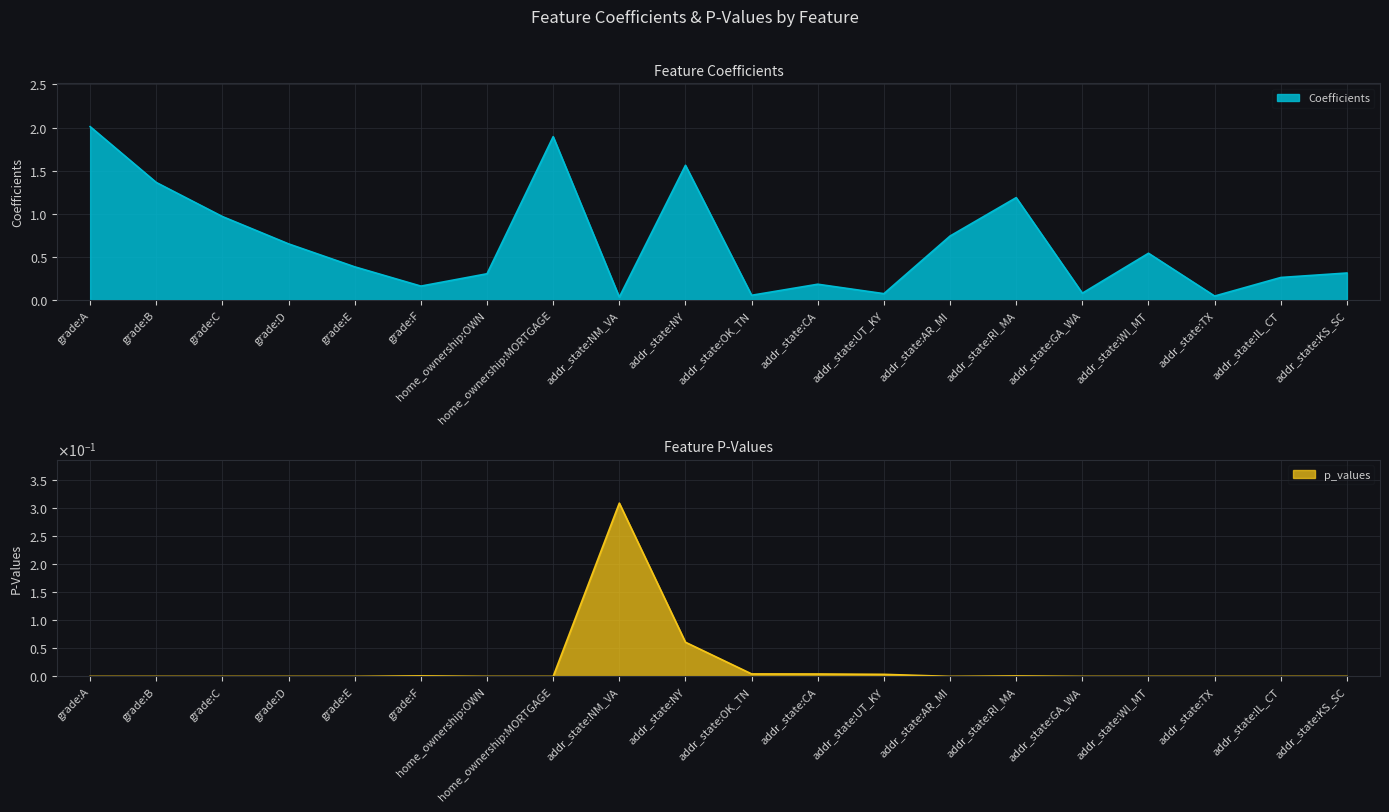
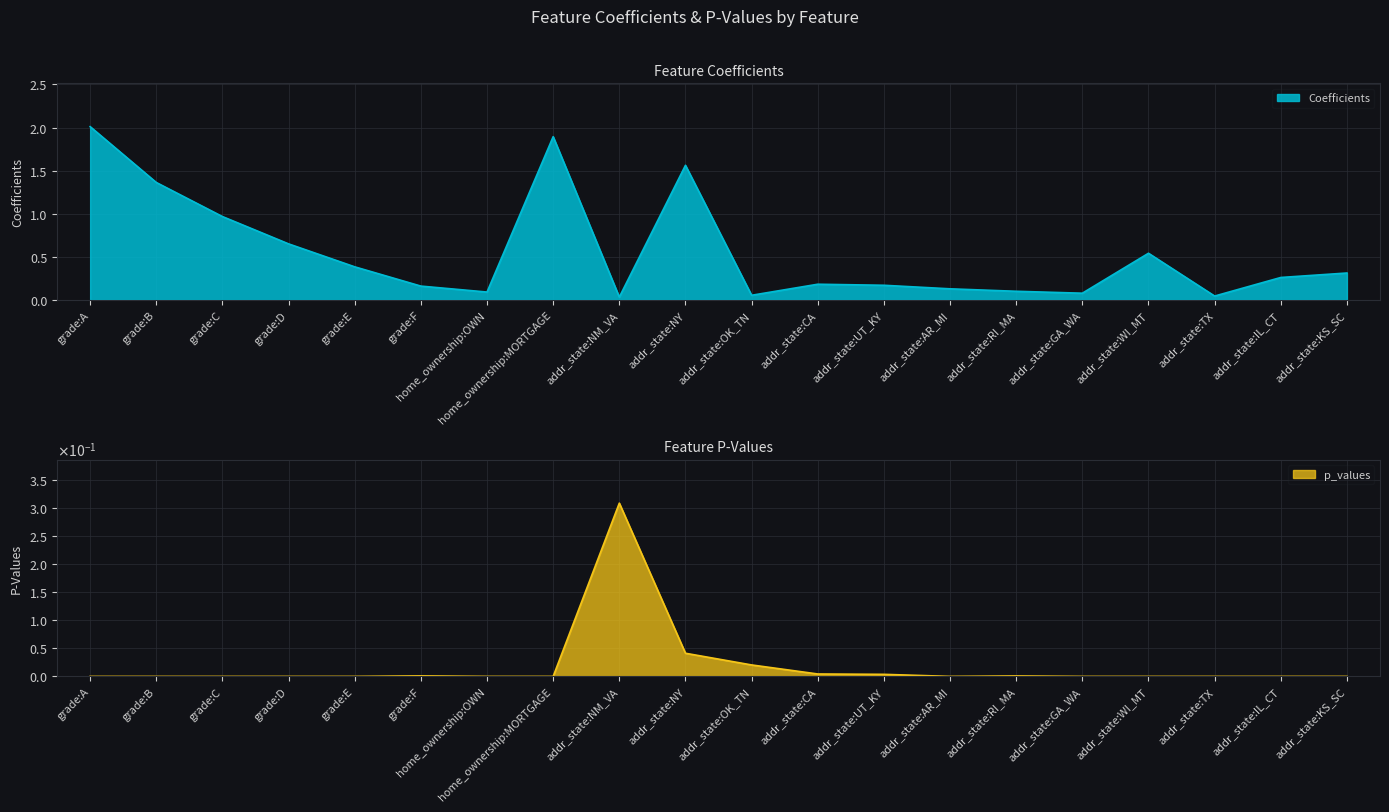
  {
    "Feature Coefficients": {
      "grade:A": 2.0,
      "grade:B": 1.4,
      "grade:C": 1.0,
      "grade:D": 0.7,
      "grade:E": 0.4,
      "grade:F": 0.2,
-     "home_ownership:OWN": 0.3,
+     "home_ownership:OWN": 0.1,
      "home_ownership:MORTGAGE": 1.9,
      "addr_state:NM_VA": 0.0,
      "addr_state:NY": 1.6,
      "addr_state:OK_TN": 0.1,
      "addr_state:CA": 0.2,
-     "addr_state:UT_KY": 0.1,
-     "addr_state:AR_MI": 0.7,
-     "addr_state:RI_MA": 1.2,
+     "addr_state:UT_KY": 0.2,
+     "addr_state:AR_MI": 0.1,
+     "addr_state:RI_MA": 0.1,
      "addr_state:GA_WA": 0.1,
      "addr_state:WI_MT": 0.5,
      "addr_state:TX": 0.0,
      "addr_state:IL_CT": 0.3,
      "addr_state:KS_SC": 0.3
    },
    "Feature P-Values": {
      "grade:A": 0.00,
      "grade:B": 0.00,
      "grade:C": 0.00,
      "grade:D": 0.00,
      "grade:E": 0.00,
      "grade:F": 0.00,
      "home_ownership:OWN": 0.00,
      "home_ownership:MORTGAGE": 0.00,
      "addr_state:NM_VA": 0.31,
-     "addr_state:NY": 0.06,
-     "addr_state:OK_TN": 0.00,
+     "addr_state:NY": 0.04,
+     "addr_state:OK_TN": 0.02,
      "addr_state:CA": 0.00,
      "addr_state:UT_KY": 0.00,
      "addr_state:AR_MI": 0.00,
      "addr_state:RI_MA": 0.00,
      "addr_state:GA_WA": 0.00,
      "addr_state:WI_MT": 0.00,
      "addr_state:TX": 0.00,
      "addr_state:IL_CT": 0.00,
      "addr_state:KS_SC": 0.00
    }
  }
